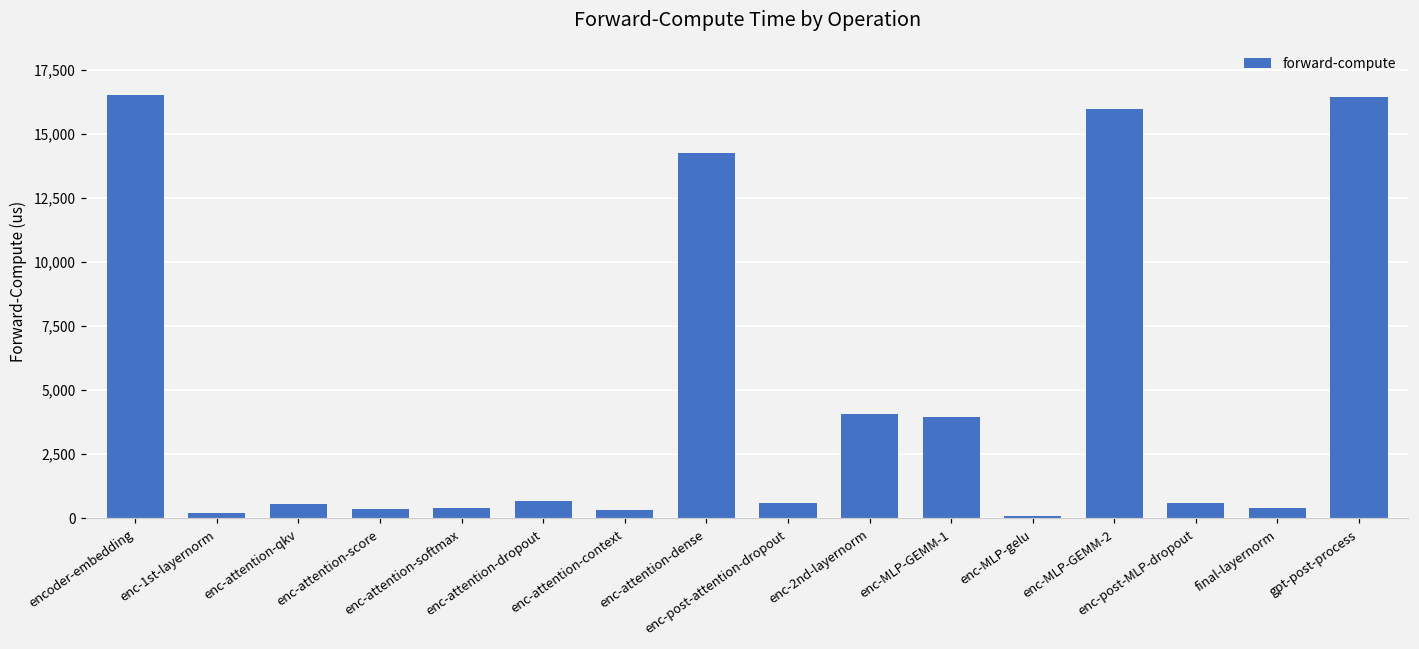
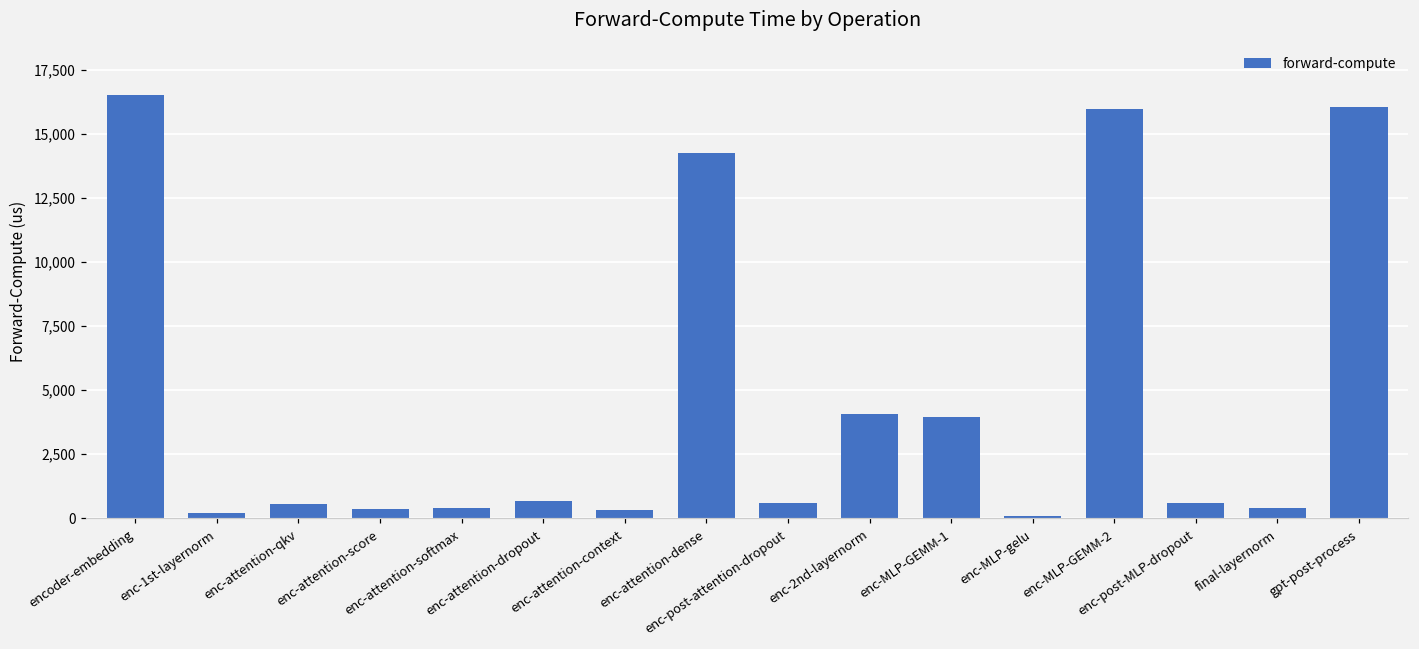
  {
    "encoder-embedding": "16,500",
    "enc-1st-layernorm": "200",
    "enc-attention-qkv": "500",
    "enc-attention-score": "400",
    "enc-attention-softmax": "400",
    "enc-attention-dropout": "700",
    "enc-attention-context": "300",
    "enc-attention-dense": "14,200",
    "enc-post-attention-dropout": "600",
    "enc-2nd-layernorm": "4,100",
    "enc-MLP-GEMM-1": "3,900",
    "enc-MLP-GEMM-2": "15,900",
    "enc-post-MLP-dropout": "600",
    "final-layernorm": "400",
-   "gpt-post-process": "16,400"
+   "gpt-post-process": "16,000"
  }
